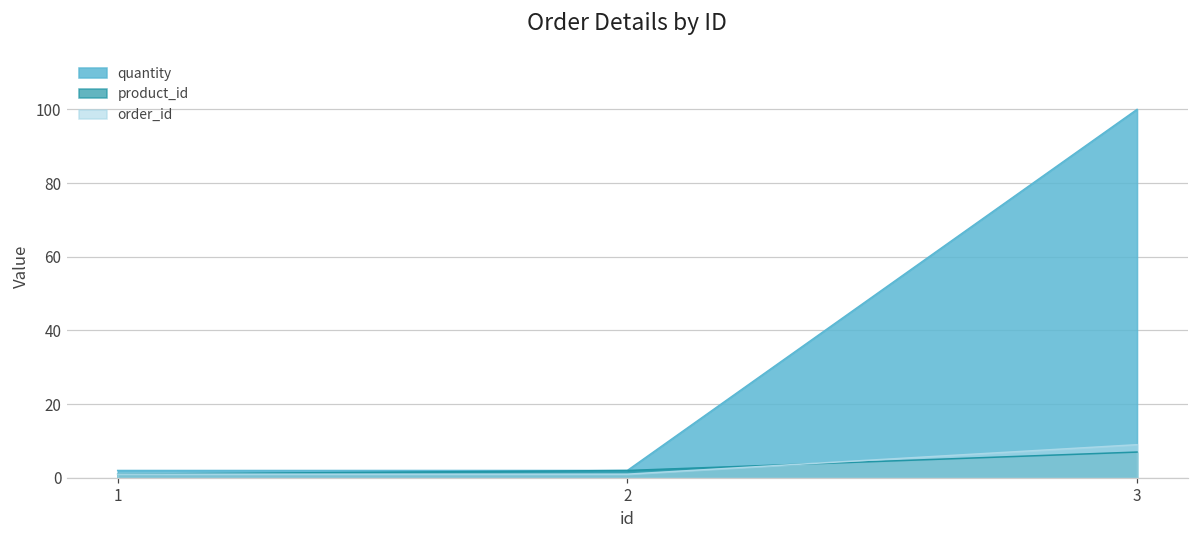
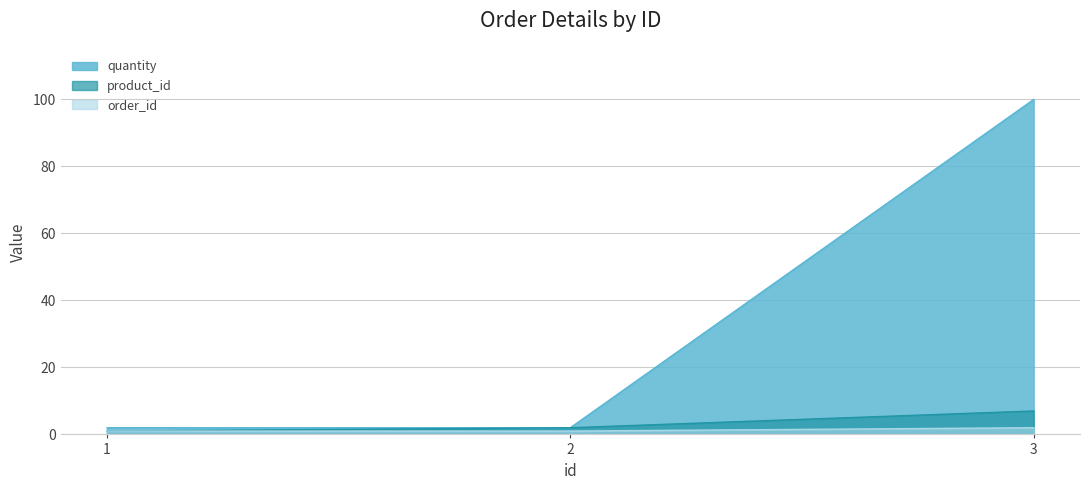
  {
    "order_id": {
      "2": 1,
-     "3": 9
+     "3": 2
    }
  }
